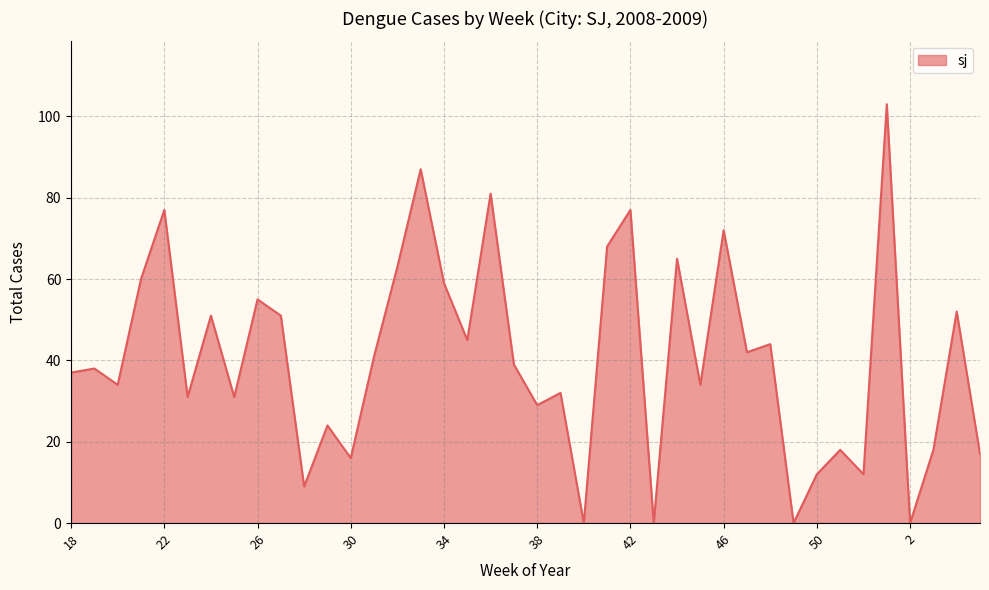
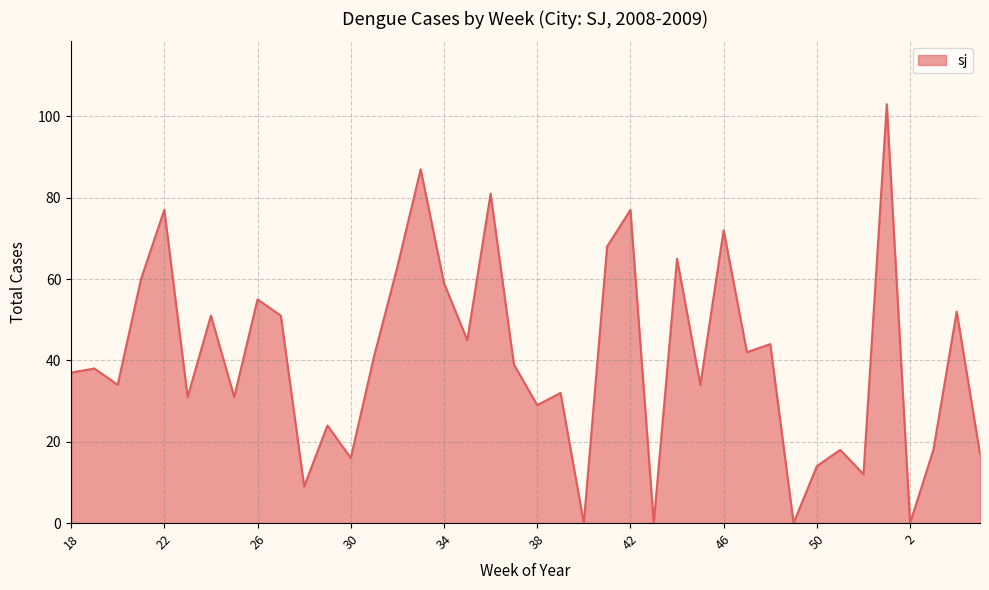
  {
    "42": 77,
    "46": 72,
-   "50": 12
+   "50": 14
  }
